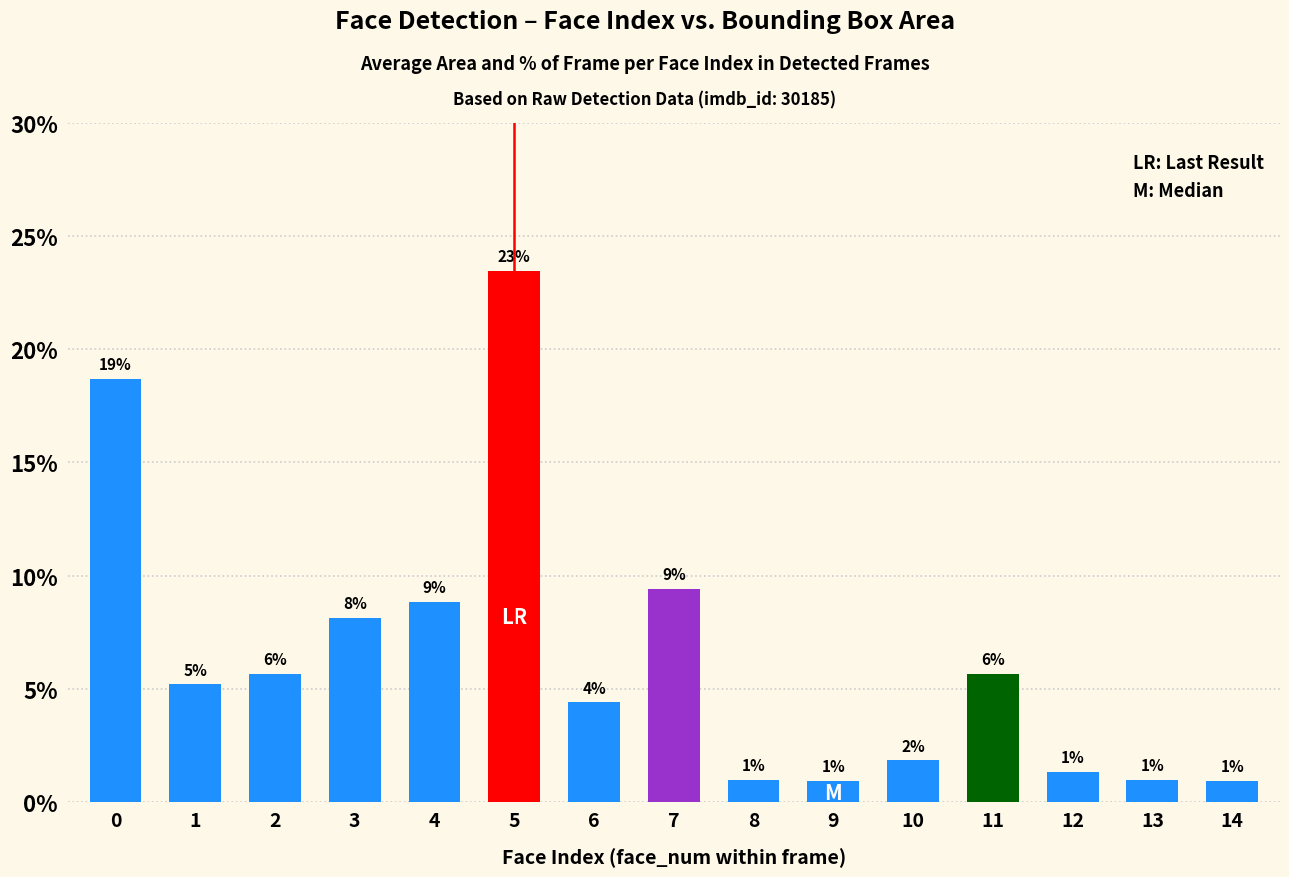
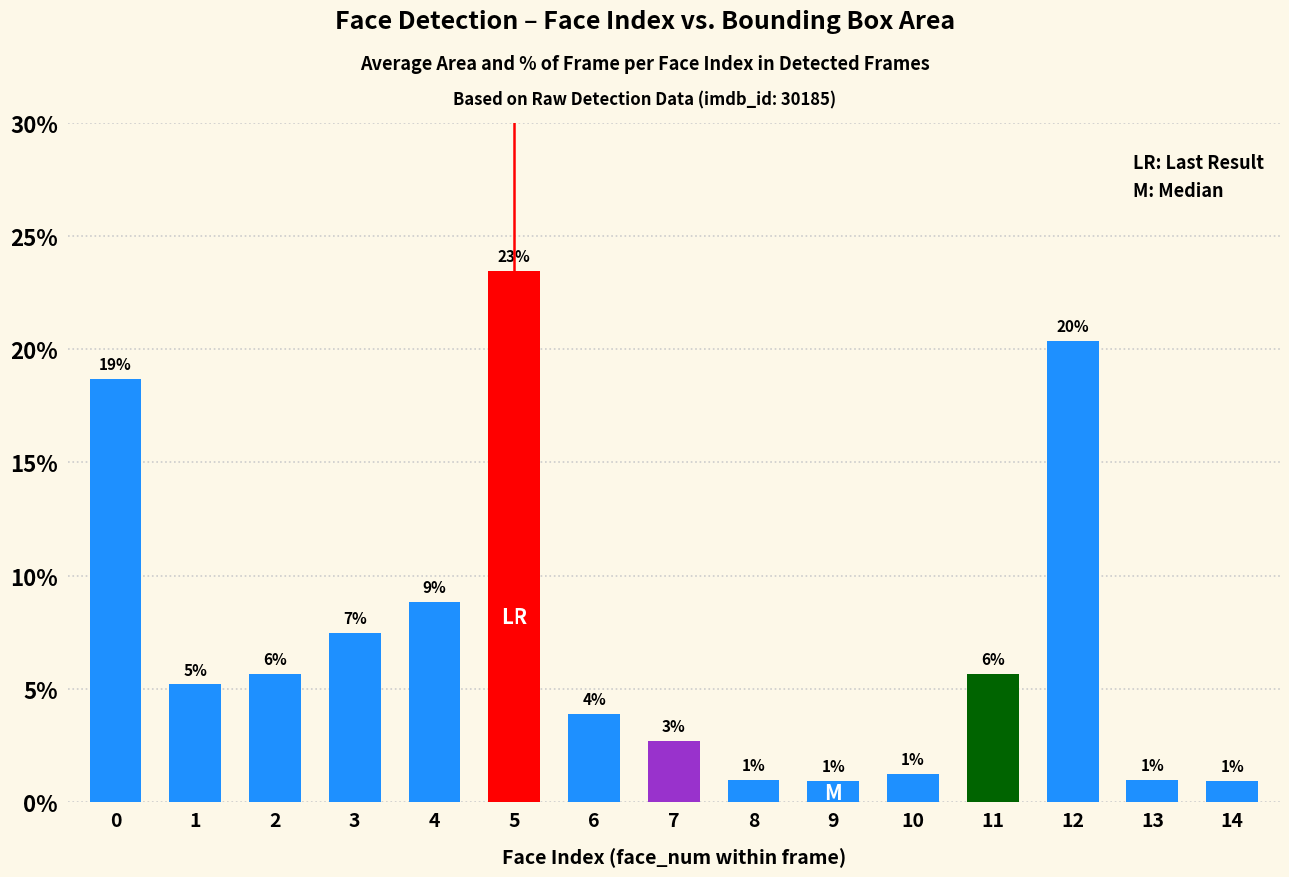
  {
    "0": "19%",
    "1": "5%",
    "2": "6%",
-   "3": "8%",
+   "3": "7%",
    "4": "9%",
    "5": "23%",
-   "6": "4.4%",
-   "7": "9%",
+   "6": "3.9%",
+   "7": "3%",
    "8": "1%",
    "9": "1%",
-   "10": "2%",
+   "10": "1%",
    "11": "6%",
-   "12": "1%",
+   "12": "20%",
    "13": "1%",
    "14": "1%"
  }
